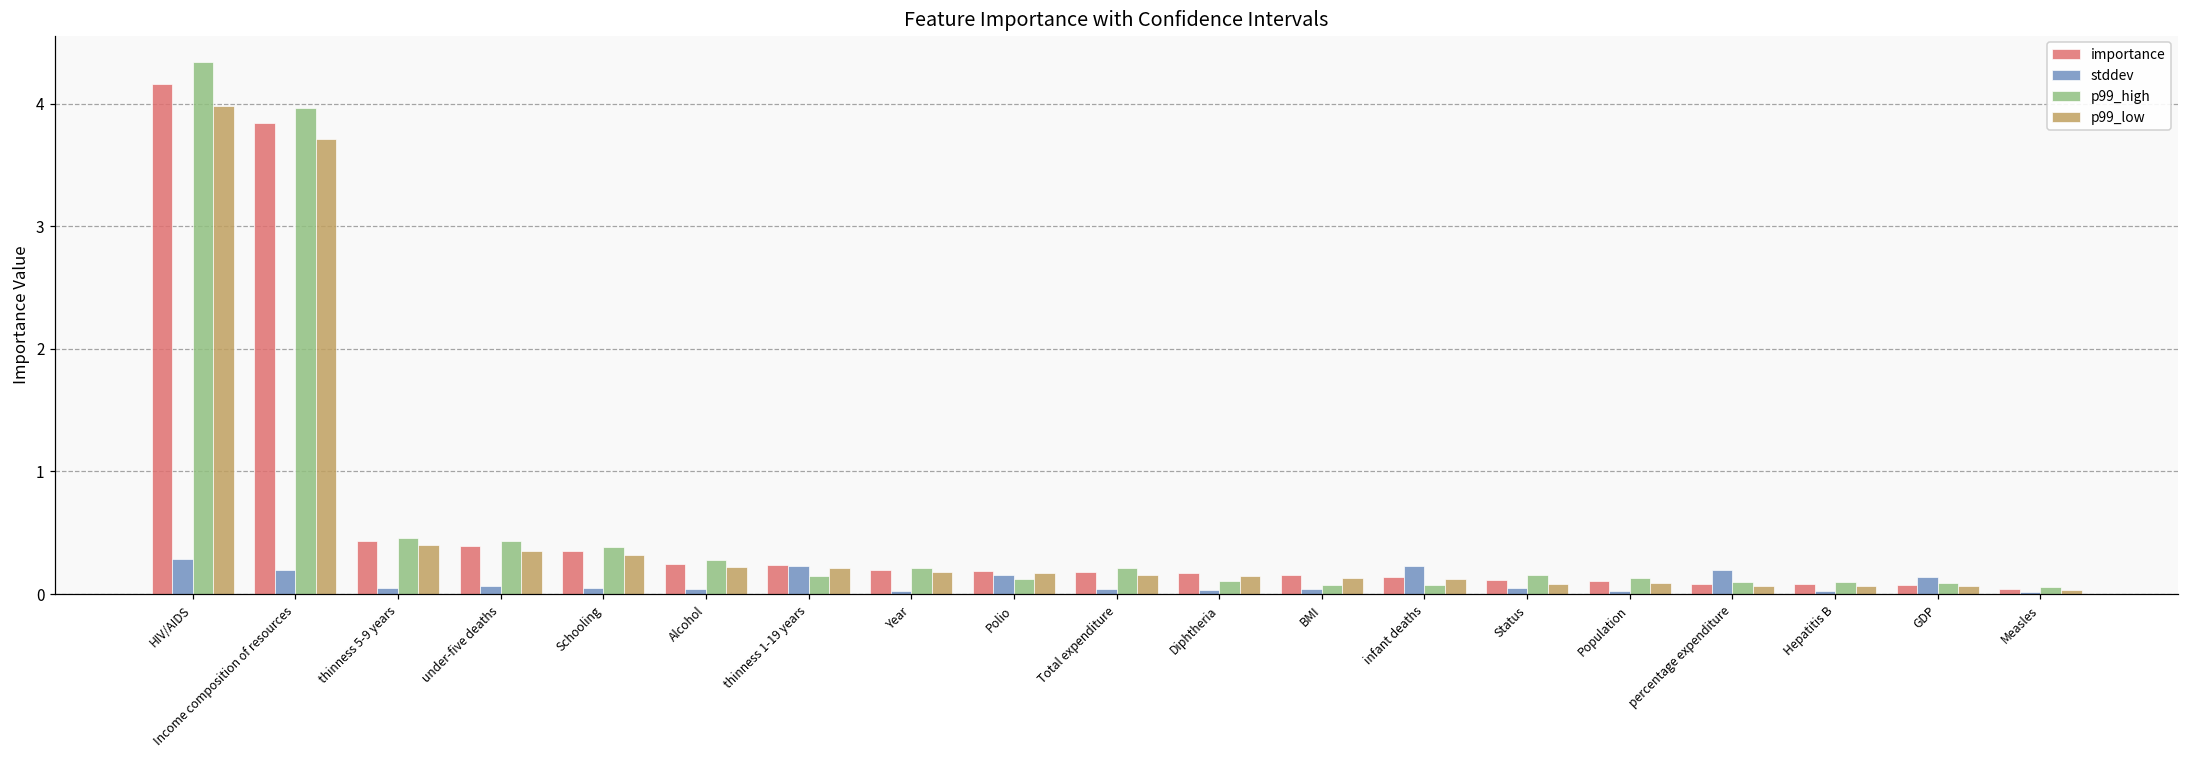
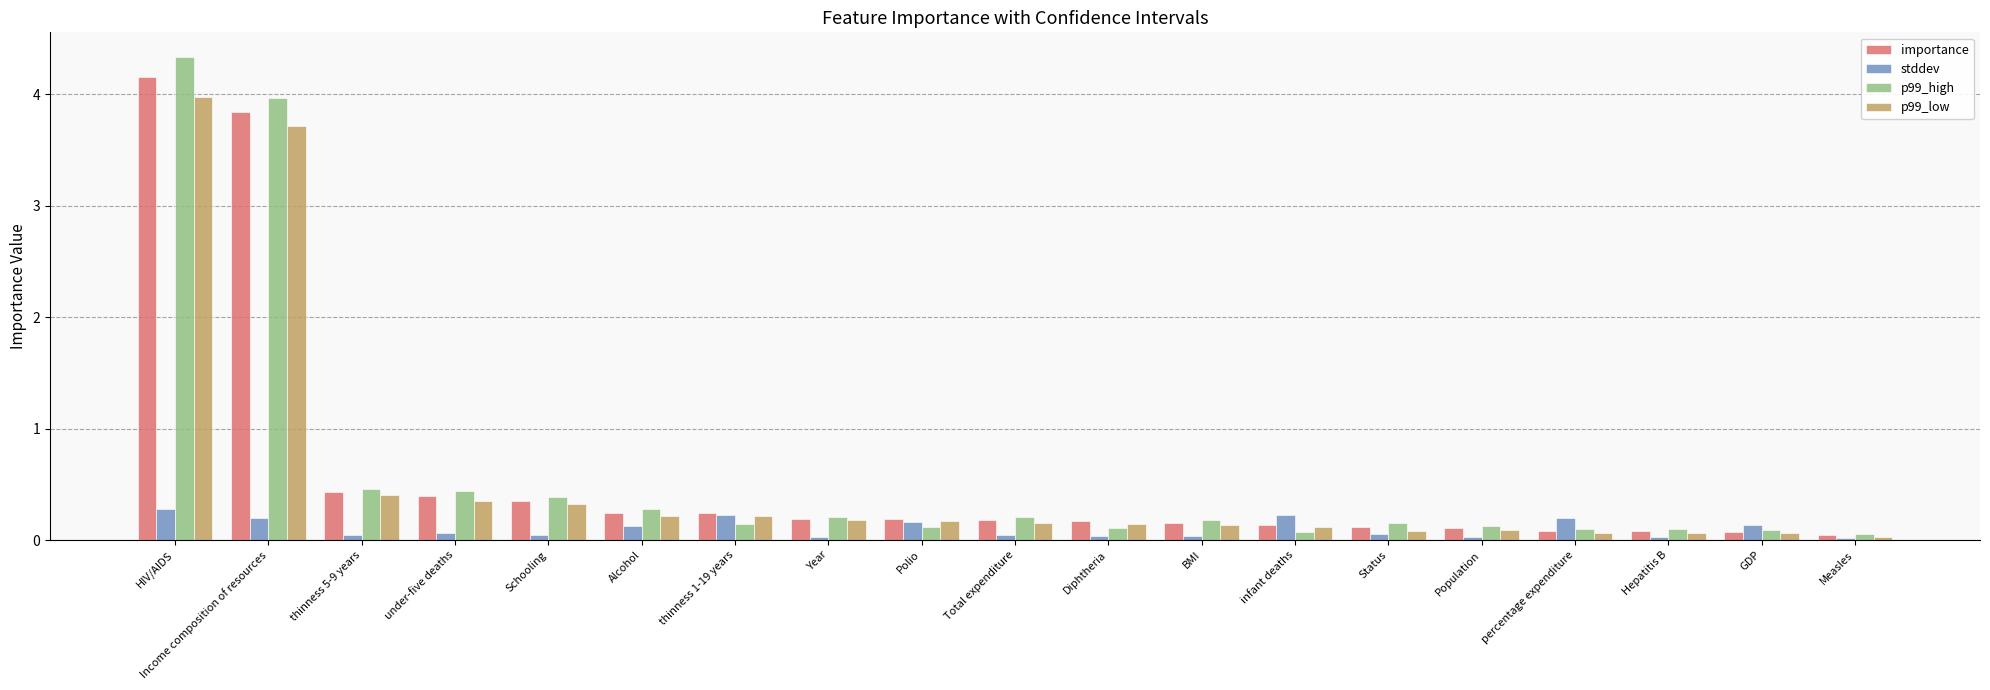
  {
    "stddev": {
      "HIV/AIDS": 0.28,
      "Income composition of resources": 0.20,
      "thinness 5-9 years": 0.05,
      "under-five deaths": 0.06,
      "Schooling": 0.05,
-     "Alcohol": 0.04,
+     "Alcohol": 0.13,
      "thinness 1-19 years": 0.23,
      "Year": 0.03,
      "Polio": 0.16,
      "Total expenditure": 0.04,
      "Diphtheria": 0.03,
      "BMI": 0.04,
      "infant deaths": 0.22,
      "Status": 0.05,
      "Population": 0.03,
      "percentage expenditure": 0.20,
      "Hepatitis B": 0.02,
      "GDP": 0.14
    },
    "p99_high": {
      "HIV/AIDS": 4.34,
      "Income composition of resources": 3.97,
      "thinness 5-9 years": 0.46,
      "under-five deaths": 0.44,
      "Schooling": 0.38,
      "Alcohol": 0.27,
      "thinness 1-19 years": 0.14,
      "Year": 0.21,
      "Polio": 0.12,
      "Total expenditure": 0.21,
      "Diphtheria": 0.11,
-     "BMI": 0.08,
+     "BMI": 0.18,
      "infant deaths": 0.07,
      "Status": 0.15,
      "Population": 0.13,
      "percentage expenditure": 0.10,
      "Hepatitis B": 0.09,
      "GDP": 0.09,
      "Measles": 0.06
    }
  }
